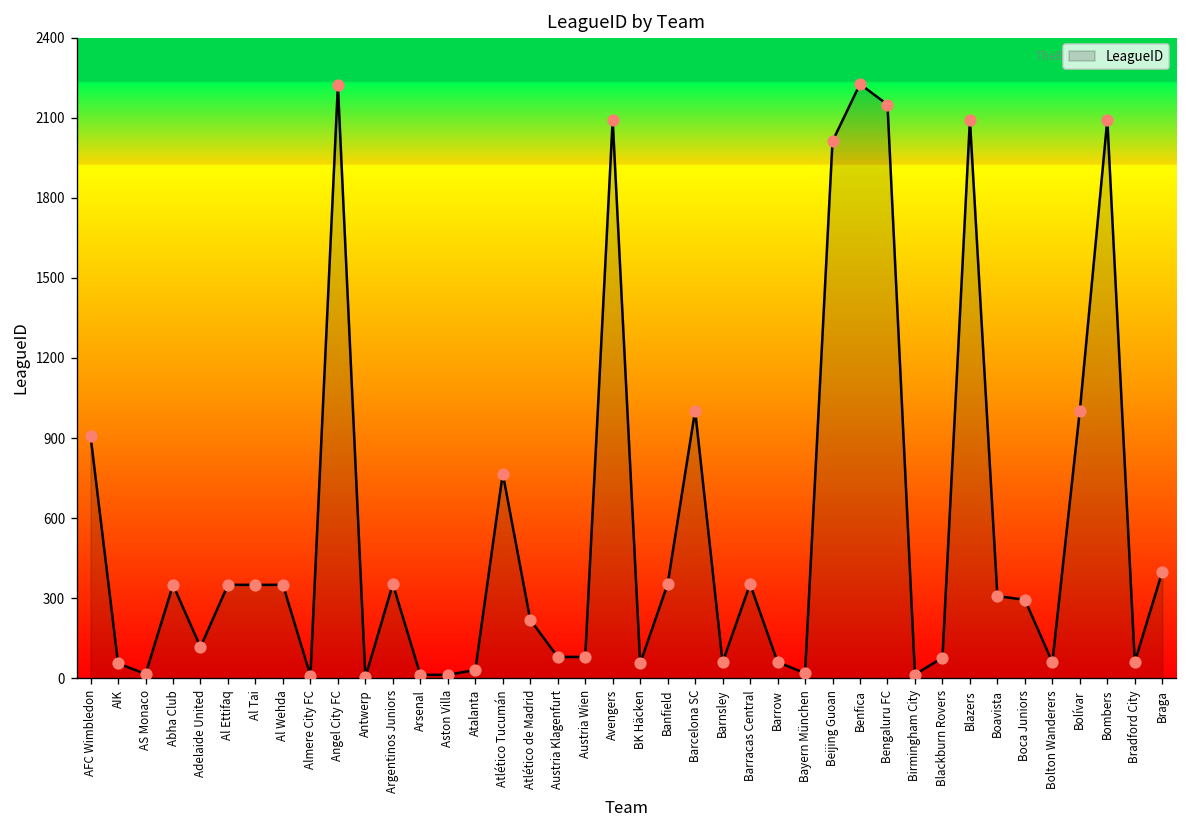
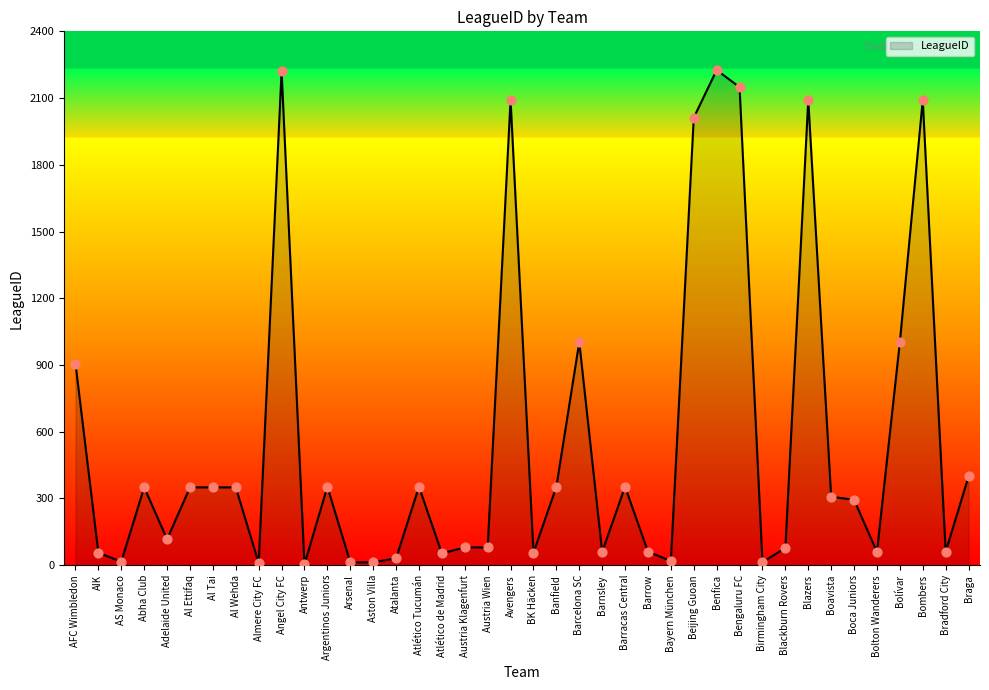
  {
    "AFC Wimbledon": 910,
    "AIK": 60,
    "AS Monaco": 20,
    "Abha Club": 350,
    "Adelaide United": 120,
    "Al Ettifaq": 350,
    "Al Tai": 350,
    "Al Wehda": 350,
    "Almere City FC": 10,
    "Angel City FC": 2220,
    "Antwerp": 0,
    "Argentinos Juniors": 350,
    "Arsenal": 10,
    "Aston Villa": 10,
    "Atalanta": 30,
-   "Atlético Tucumán": 770,
-   "Atlético de Madrid": 220,
+   "Atlético Tucumán": 350,
+   "Atlético de Madrid": 50,
    "Austria Klagenfurt": 80,
    "Austria Wien": 80,
    "Avengers": 2090,
    "BK Häcken": 60,
    "Banfield": 350,
    "Barcelona SC": 1000,
    "Barnsley": 60,
    "Barracas Central": 350,
    "Barrow": 60,
    "Bayern München": 20,
    "Beijing Guoan": 2010,
    "Benfica": 2230,
    "Bengaluru FC": 2150,
    "Birmingham City": 10,
    "Blackburn Rovers": 80,
    "Blazers": 2090,
    "Boavista": 310,
    "Boca Juniors": 290,
    "Bolton Wanderers": 60,
    "Bolívar": 1000,
    "Bombers": 2090,
    "Bradford City": 60,
    "Braga": 400
  }
